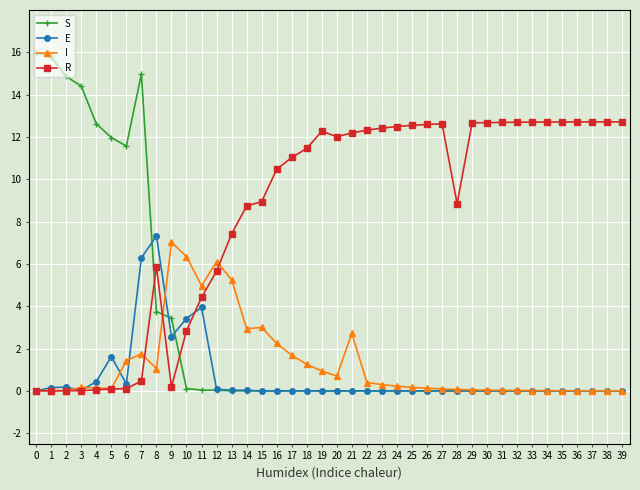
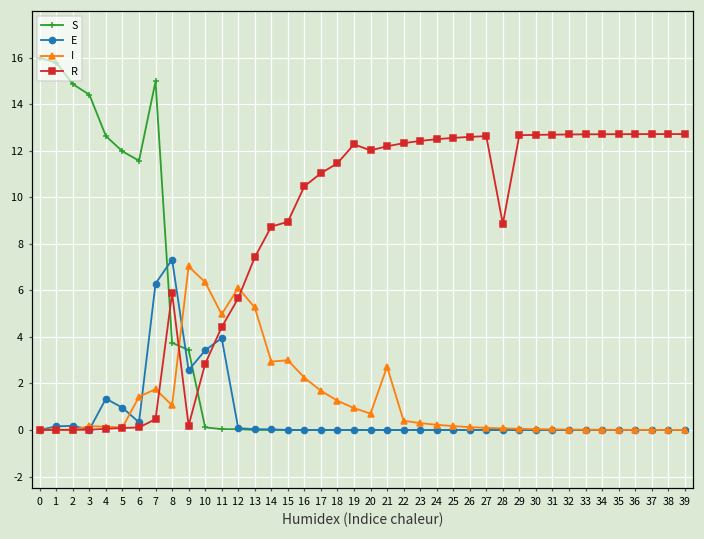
  {
    "S": {
      "3": 14.4,
      "4": 12.6,
      "5": 12.0,
      "6": 11.6,
      "7": 15.0,
      "8": 3.7,
      "9": 3.4,
      "10": 0.1,
      "11": 0.0
    },
    "E": {
      "1": 0.2,
      "2": 0.2,
-     "4": 0.4,
-     "5": 1.6,
+     "4": 1.3,
+     "5": 1.0,
      "6": 0.3,
      "7": 6.3,
      "8": 7.3,
      "9": 2.6,
      "10": 3.4,
      "11": 3.9
    },
    "I": {
      "3": 0.2,
      "6": 1.4,
      "7": 1.8,
      "8": 1.1,
      "9": 7.0,
      "10": 6.3,
      "11": 5.0,
      "12": 6.1,
      "13": 5.3,
      "14": 2.9,
      "15": 3.0,
      "16": 2.2,
      "17": 1.7,
      "18": 1.3,
      "19": 0.9,
      "20": 0.7,
      "21": 2.7,
      "22": 0.4,
      "23": 0.3,
      "24": 0.2,
      "25": 0.2,
      "26": 0.1
    },
    "R": {
      "6": 0.1,
      "7": 0.5,
      "8": 5.9,
      "9": 0.2,
      "10": 2.8,
      "11": 4.4,
      "12": 5.7,
      "13": 7.4,
      "14": 8.7,
      "15": 8.9,
      "16": 10.5,
      "17": 11.0,
      "18": 11.5,
      "19": 12.3,
      "20": 12.0,
      "21": 12.2,
      "22": 12.3,
      "23": 12.4,
      "24": 12.5,
      "25": 12.5,
      "26": 12.6,
      "27": 12.6,
      "28": 8.9,
      "29": 12.7,
      "30": 12.7,
      "31": 12.7,
      "32": 12.7,
      "33": 12.7,
      "34": 12.7,
      "35": 12.7,
      "36": 12.7,
      "37": 12.7,
      "38": 12.7,
      "39": 12.7
    }
  }
